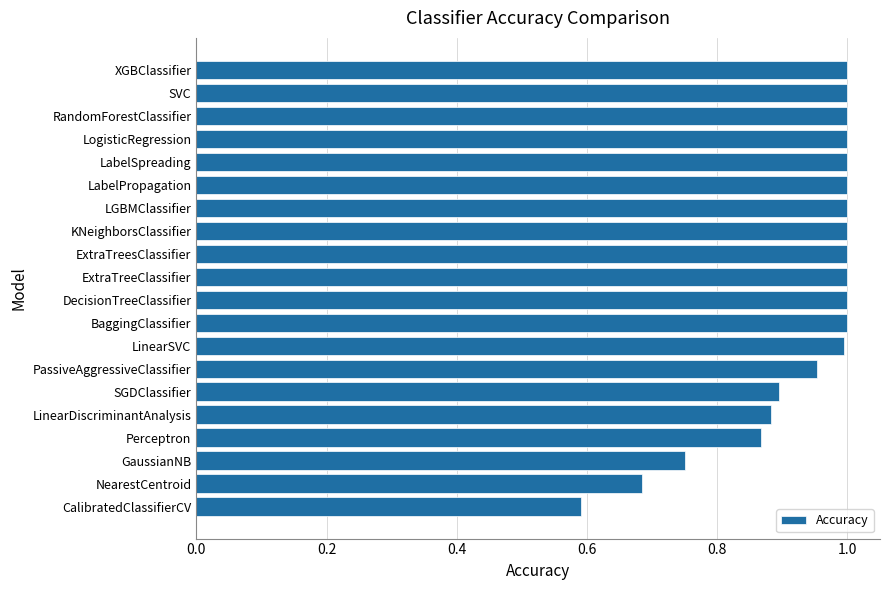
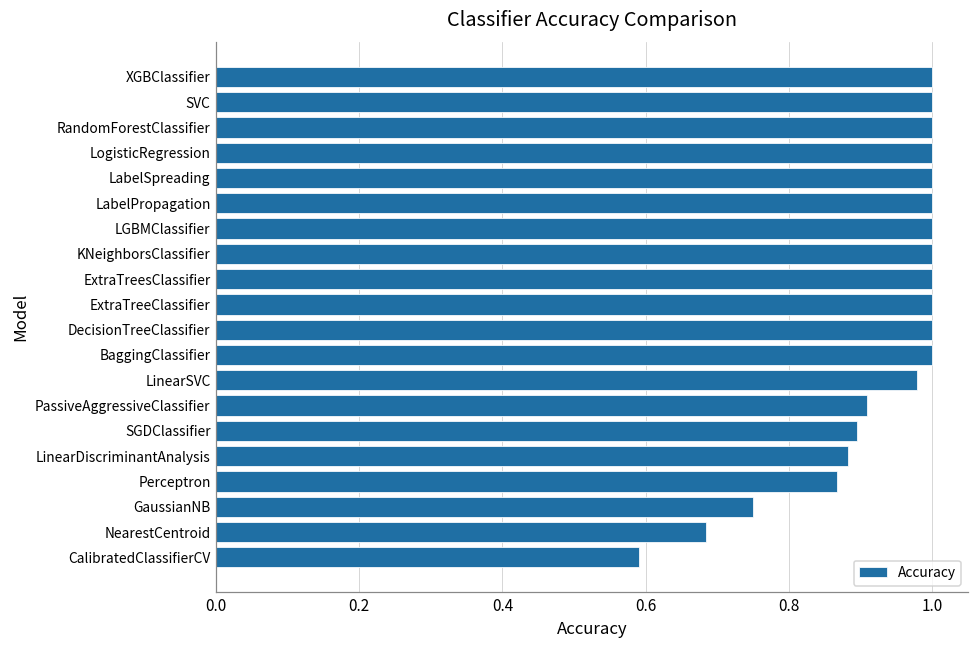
  {
    "XGBClassifier": 1.00,
    "SVC": 1.00,
    "RandomForestClassifier": 1.00,
    "LogisticRegression": 1.00,
    "LabelSpreading": 1.00,
    "LabelPropagation": 1.00,
    "LGBMClassifier": 1.00,
    "KNeighborsClassifier": 1.00,
    "ExtraTreesClassifier": 1.00,
    "ExtraTreeClassifier": 1.00,
    "DecisionTreeClassifier": 1.00,
    "BaggingClassifier": 1.00,
-   "LinearSVC": 0.99,
-   "PassiveAggressiveClassifier": 0.95,
+   "LinearSVC": 0.98,
+   "PassiveAggressiveClassifier": 0.91,
    "SGDClassifier": 0.89,
    "LinearDiscriminantAnalysis": 0.88,
    "Perceptron": 0.87,
    "GaussianNB": 0.75,
    "NearestCentroid": 0.68,
    "CalibratedClassifierCV": 0.59
  }
